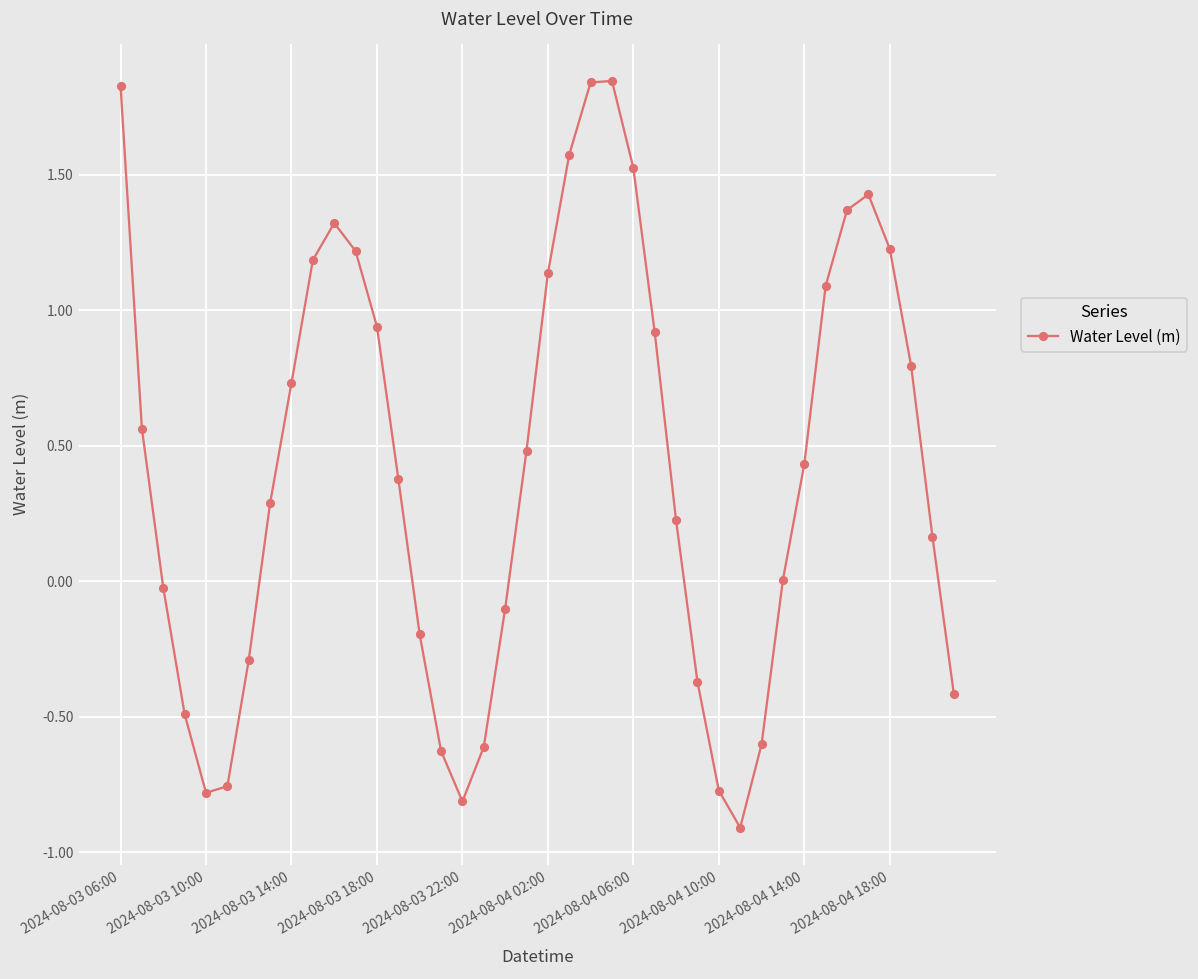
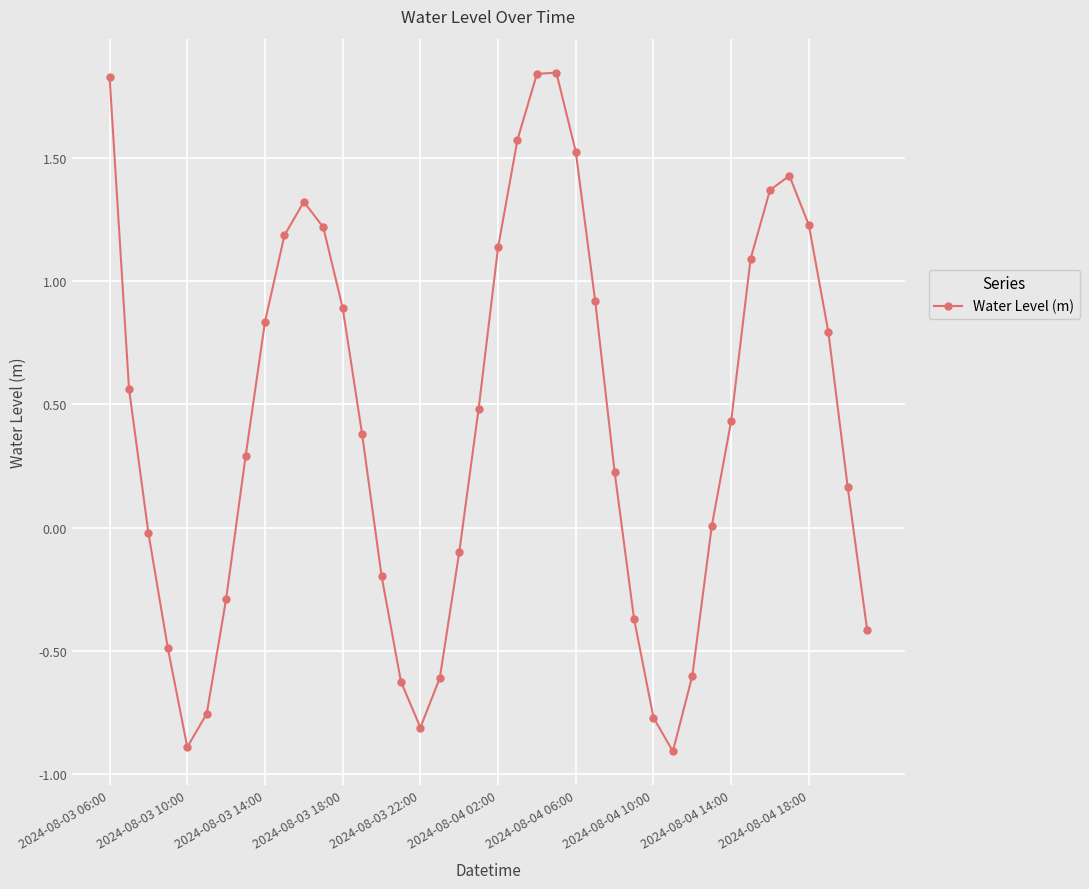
  {
    "2024-08-03 06:00": 1.83,
-   "2024-08-03 10:00": -0.78,
-   "2024-08-03 14:00": 0.73,
-   "2024-08-03 18:00": 0.94,
+   "2024-08-03 10:00": -0.89,
+   "2024-08-03 14:00": 0.84,
+   "2024-08-03 18:00": 0.89,
    "2024-08-03 22:00": -0.81,
    "2024-08-04 02:00": 1.14,
    "2024-08-04 06:00": 1.53,
    "2024-08-04 10:00": -0.77,
    "2024-08-04 14:00": 0.43,
    "2024-08-04 18:00": 1.23
  }
